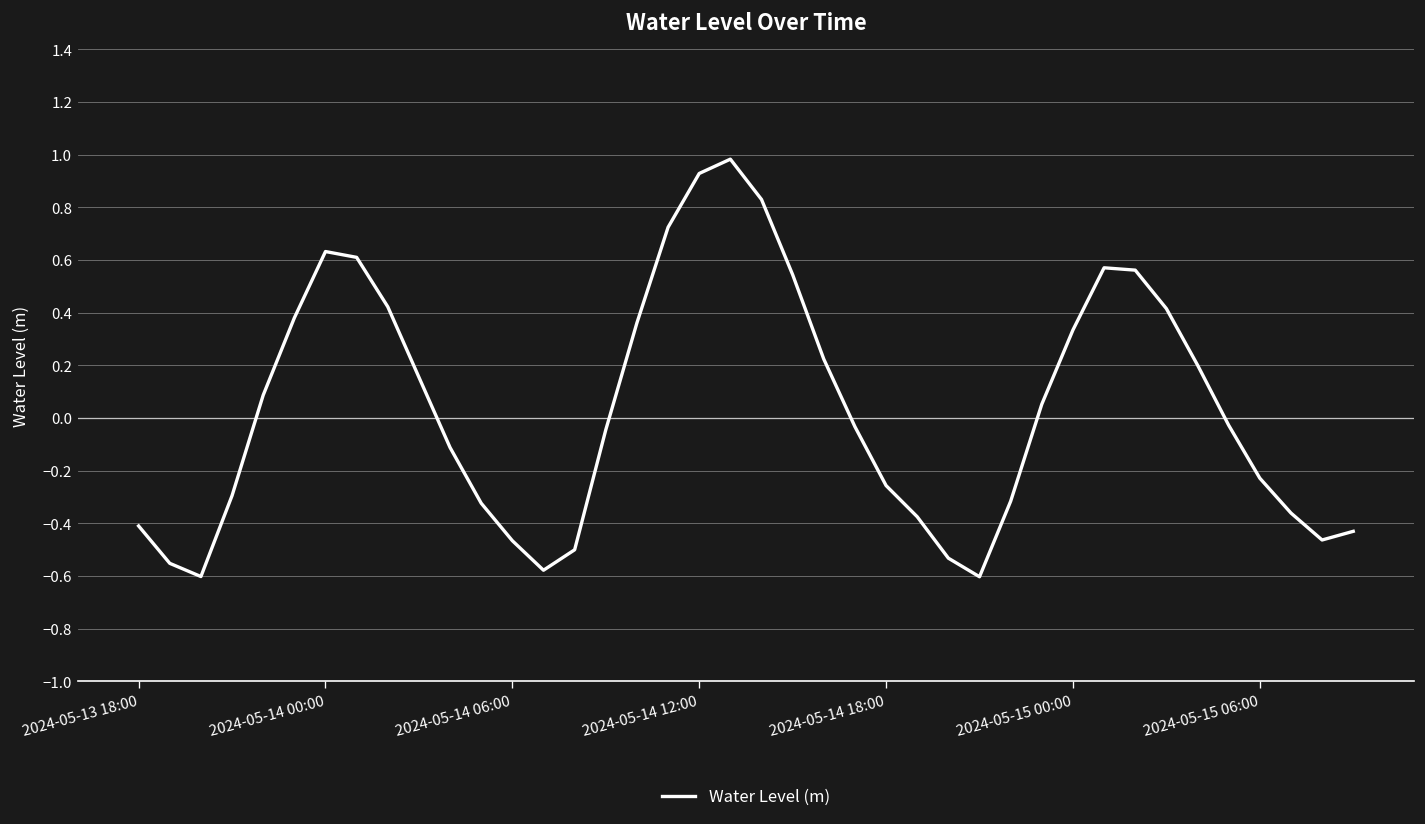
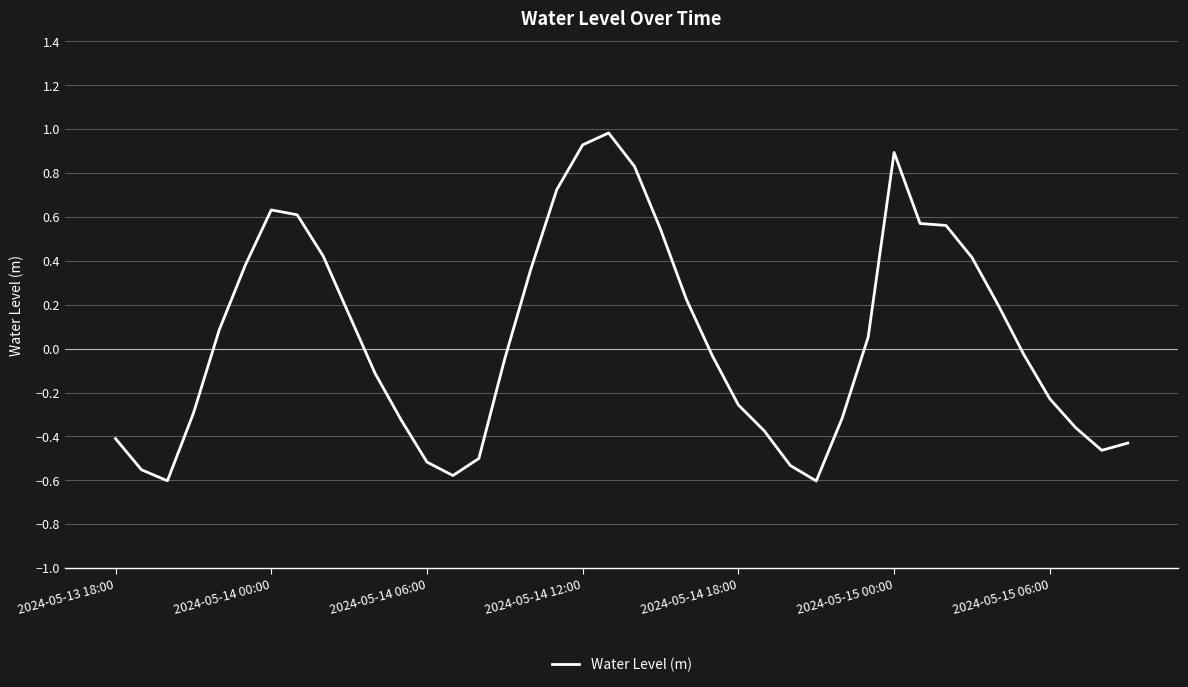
  {
    "2024-05-13 18:00": -0.41,
    "2024-05-14 00:00": 0.63,
-   "2024-05-14 06:00": -0.47,
+   "2024-05-14 06:00": -0.52,
    "2024-05-14 12:00": 0.93,
    "2024-05-14 18:00": -0.26,
-   "2024-05-15 00:00": 0.33,
+   "2024-05-15 00:00": 0.89,
    "2024-05-15 06:00": -0.23
  }
